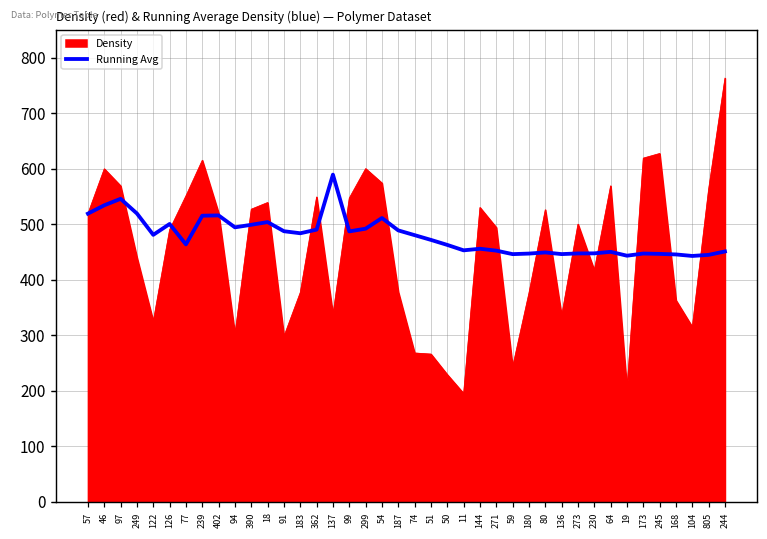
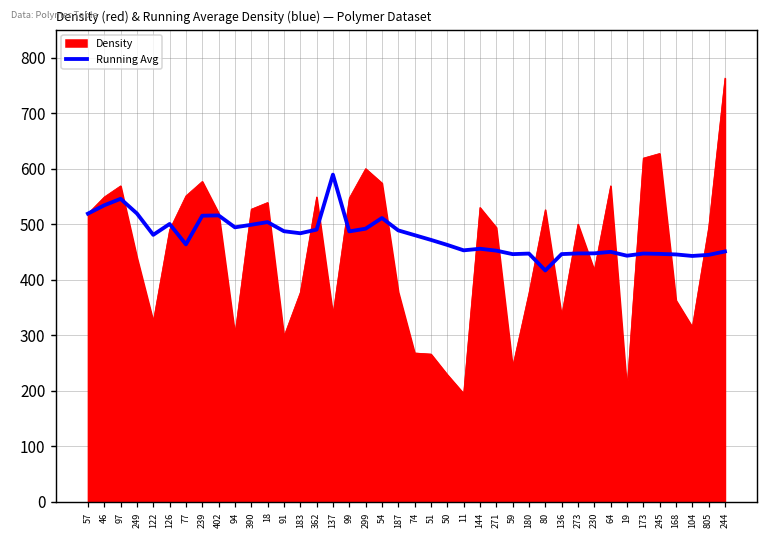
  {
    "Density": {
-     "46": 600,
+     "46": 550,
      "97": 570,
      "249": 440,
      "122": 330,
      "126": 490,
      "77": 550,
-     "239": 620,
+     "239": 580,
      "94": 300,
      "390": 530,
      "18": 540,
      "91": 300,
      "183": 380,
      "362": 550,
      "137": 340,
      "99": 550,
      "299": 600,
      "54": 570,
      "187": 380,
      "74": 270,
      "51": 270,
      "50": 230,
      "11": 200,
      "144": 530,
      "271": 490,
      "59": 240,
      "180": 380,
      "80": 530,
      "136": 340,
      "273": 500,
      "230": 420,
      "64": 570,
      "19": 200,
      "173": 620,
      "245": 630,
      "168": 360,
      "104": 320,
-     "805": 560,
+     "805": 490,
      "244": 760
    },
    "Running Avg": {
      "46": 530,
      "97": 550,
      "249": 520,
      "122": 480,
      "126": 500,
      "77": 460,
      "239": 520,
      "94": 490,
      "390": 500,
      "18": 500,
      "91": 490,
      "183": 480,
      "362": 490,
      "137": 590,
      "99": 490,
      "299": 490,
      "54": 510,
      "187": 490,
      "74": 480,
      "51": 470,
      "50": 460,
      "11": 450,
      "144": 460,
      "271": 450,
      "59": 450,
      "180": 450,
-     "80": 450,
+     "80": 420,
      "136": 450,
      "273": 450,
      "230": 450,
      "64": 450,
      "19": 440,
      "173": 450,
      "245": 450,
      "168": 450,
      "104": 440,
      "805": 440,
      "244": 450
    }
  }
